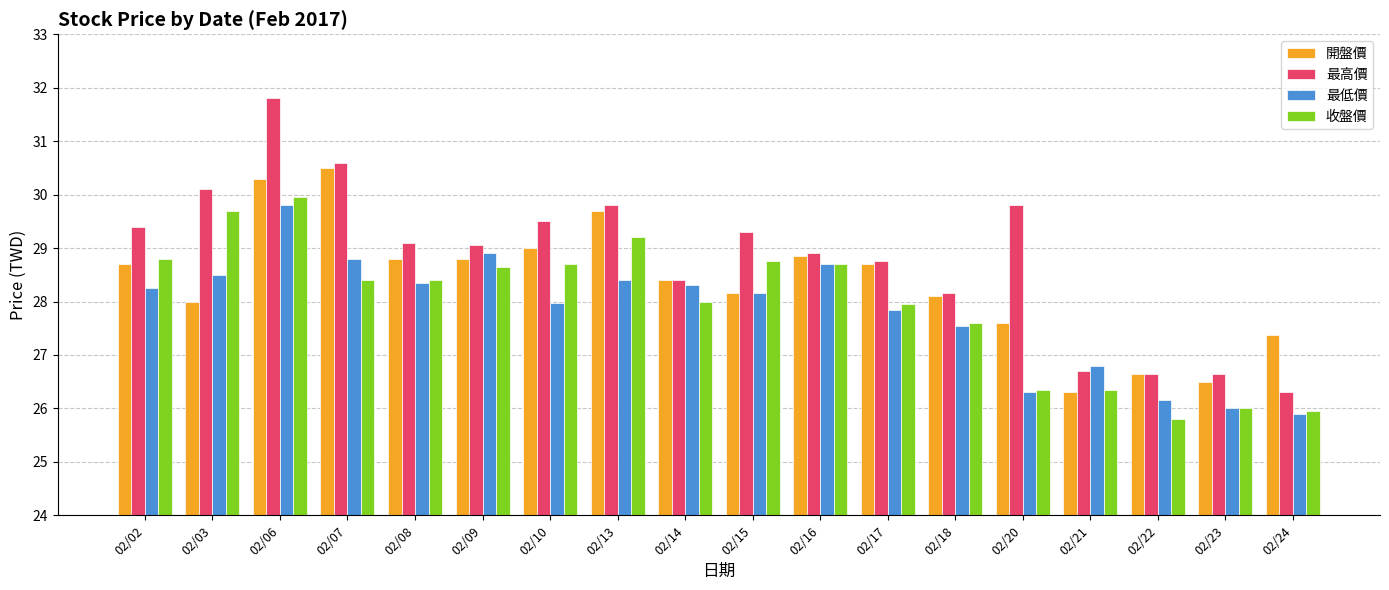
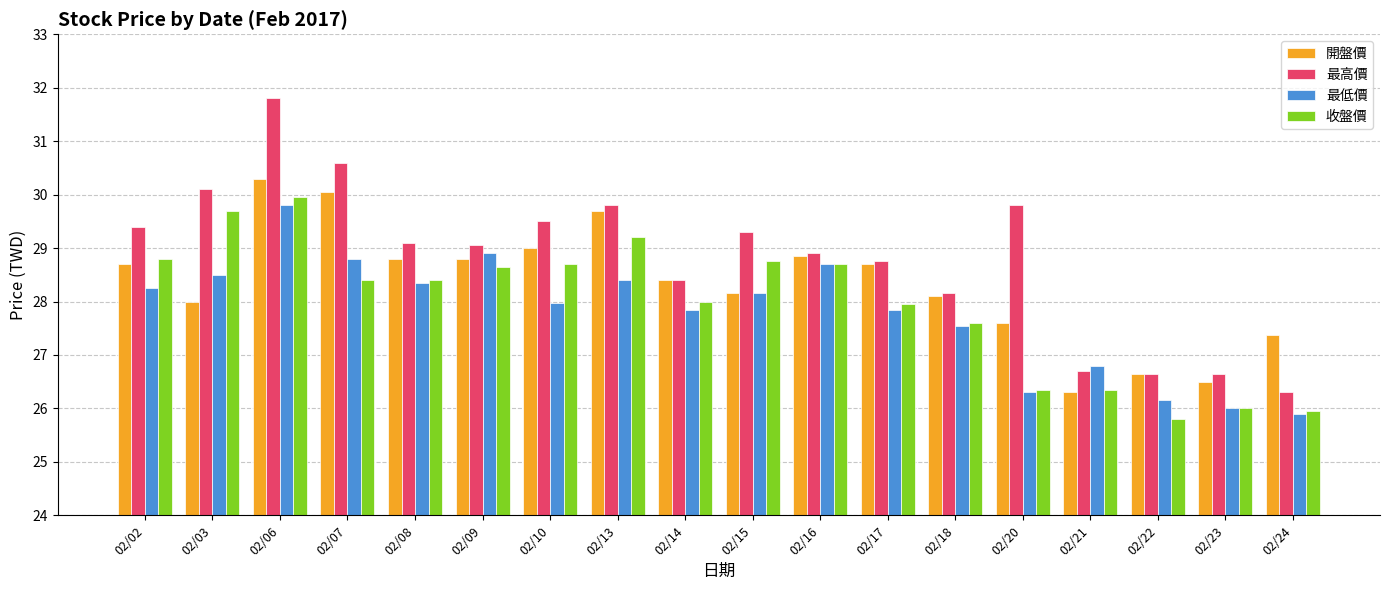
  {
    "開盤價": {
      "02/02": 28.7,
      "02/03": 28.0,
      "02/06": 30.3,
-     "02/07": 30.5,
+     "02/07": 30.1,
      "02/08": 28.8,
      "02/09": 28.8,
      "02/10": 29.0,
      "02/13": 29.7,
      "02/14": 28.4,
      "02/15": 28.2,
      "02/16": 28.9,
      "02/17": 28.7,
      "02/18": 28.1,
      "02/20": 27.6,
      "02/21": 26.3,
      "02/22": 26.7,
      "02/23": 26.5,
      "02/24": 27.4
    },
    "最高價": {
      "02/02": 29.4,
      "02/03": 30.1,
      "02/06": 31.8,
      "02/07": 30.6,
      "02/08": 29.1,
      "02/09": 29.1,
      "02/10": 29.5,
      "02/13": 29.8,
      "02/14": 28.4,
      "02/15": 29.3,
      "02/16": 28.9,
      "02/17": 28.8,
      "02/18": 28.2,
      "02/20": 29.8,
      "02/21": 26.7,
      "02/22": 26.7,
      "02/23": 26.7,
      "02/24": 26.3
    },
    "最低價": {
      "02/02": 28.3,
      "02/03": 28.5,
      "02/06": 29.8,
      "02/07": 28.8,
      "02/08": 28.4,
      "02/09": 28.9,
      "02/10": 28.0,
      "02/13": 28.4,
-     "02/14": 28.3,
+     "02/14": 27.9,
      "02/15": 28.2,
      "02/16": 28.7,
      "02/17": 27.9,
      "02/18": 27.6,
      "02/20": 26.3,
      "02/21": 26.8,
      "02/22": 26.2,
      "02/23": 26.0,
      "02/24": 25.9
    },
    "收盤價": {
      "02/02": 28.8,
      "02/03": 29.7,
      "02/06": 30.0,
      "02/07": 28.4,
      "02/08": 28.4,
      "02/09": 28.7,
      "02/10": 28.7,
      "02/13": 29.2,
      "02/14": 28.0,
      "02/15": 28.8,
      "02/16": 28.7,
      "02/17": 28.0,
      "02/18": 27.6,
      "02/20": 26.4,
      "02/21": 26.4,
      "02/22": 25.8,
      "02/23": 26.0,
      "02/24": 26.0
    }
  }
